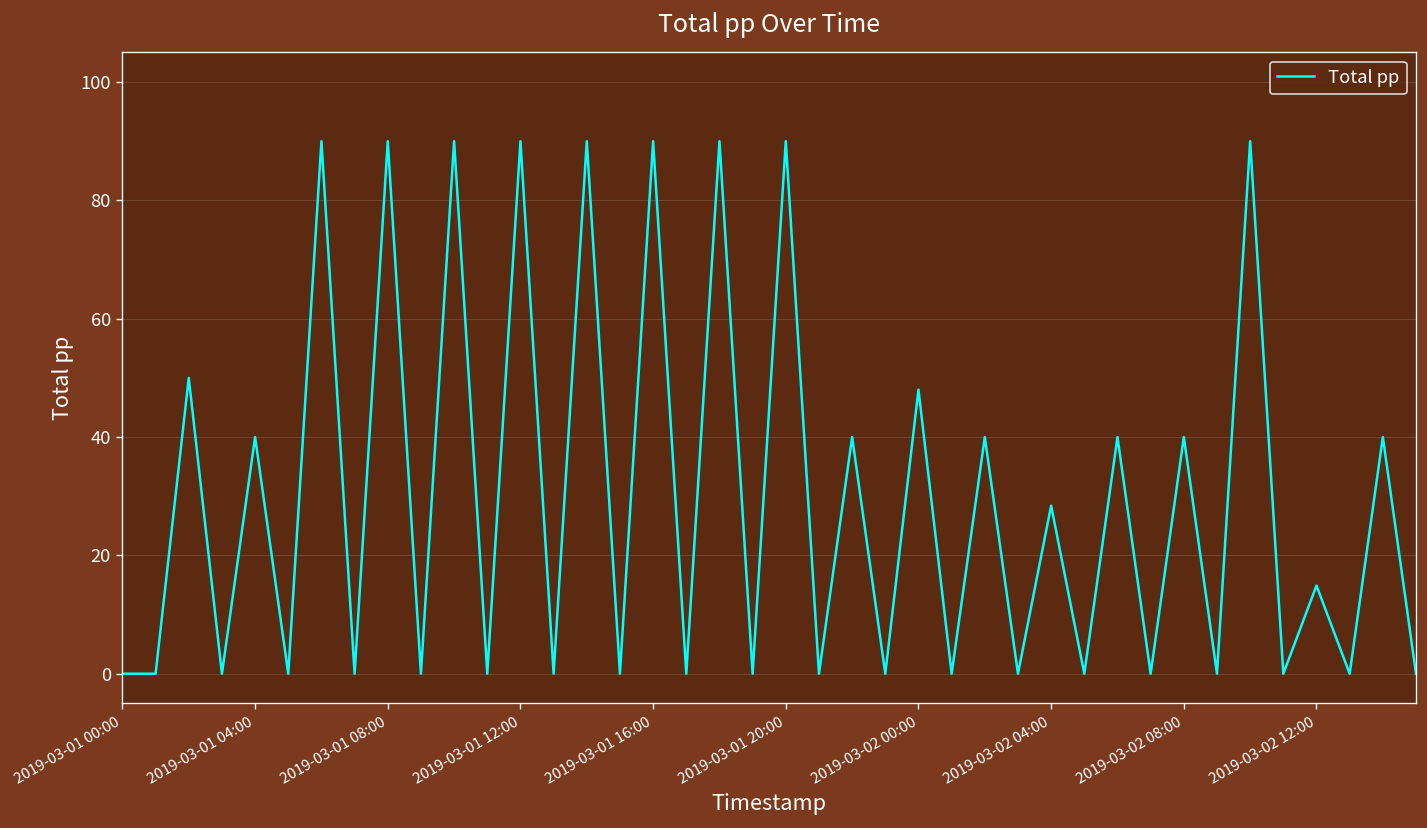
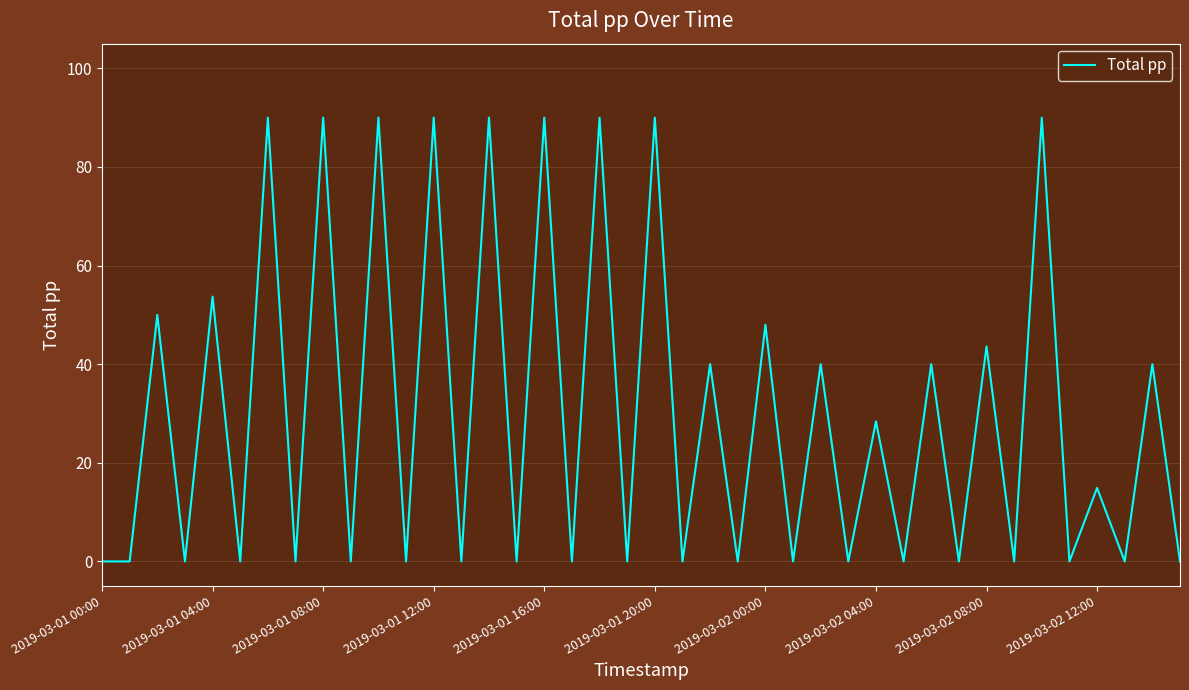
  {
    "2019-03-01 00:00": 0,
-   "2019-03-01 04:00": 40,
+   "2019-03-01 04:00": 54,
    "2019-03-01 08:00": 90,
    "2019-03-01 12:00": 90,
    "2019-03-01 16:00": 90,
    "2019-03-01 20:00": 90,
    "2019-03-02 00:00": 48,
    "2019-03-02 04:00": 28,
-   "2019-03-02 08:00": 40,
+   "2019-03-02 08:00": 44,
    "2019-03-02 12:00": 15
  }
